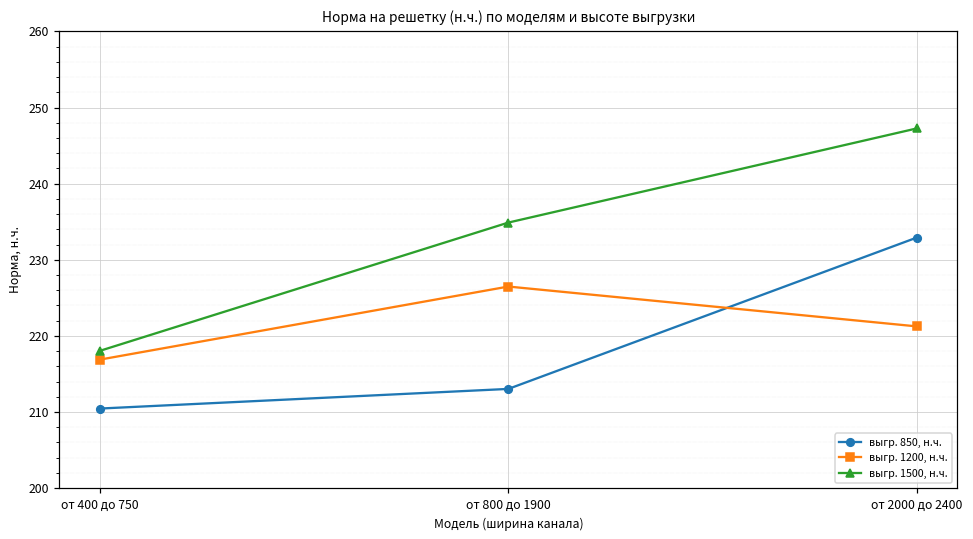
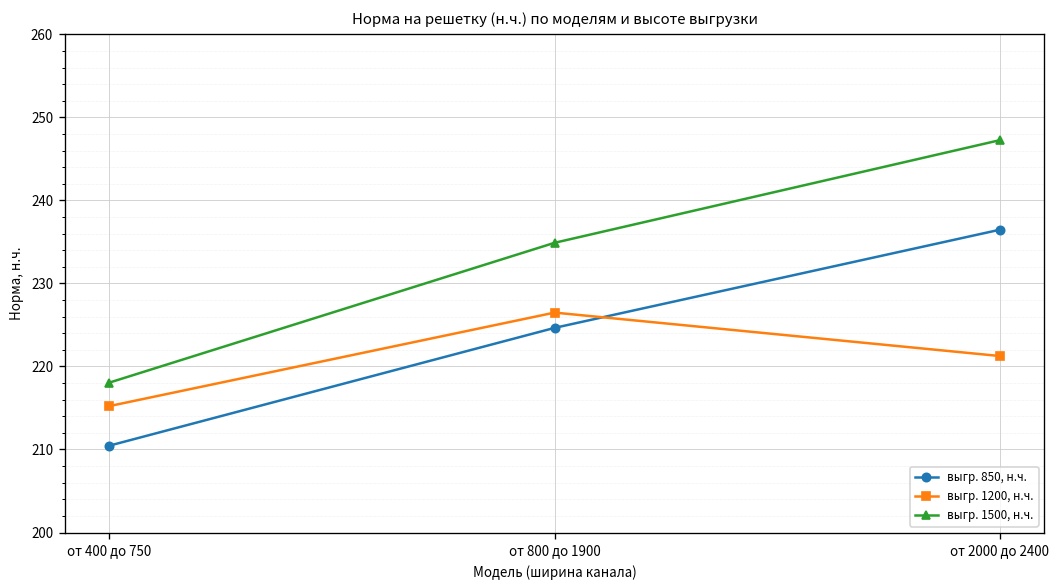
  {
    "выгр. 850, н.ч.": {
      "от 400 до 750": 210,
-     "от 800 до 1900": 213,
-     "от 2000 до 2400": 233
+     "от 800 до 1900": 225,
+     "от 2000 до 2400": 236
    },
    "выгр. 1200, н.ч.": {
-     "от 400 до 750": 217,
+     "от 400 до 750": 215,
      "от 800 до 1900": 226,
      "от 2000 до 2400": 221
    },
    "выгр. 1500, н.ч.": {
      "от 400 до 750": 218,
      "от 800 до 1900": 235,
      "от 2000 до 2400": 247
    }
  }
